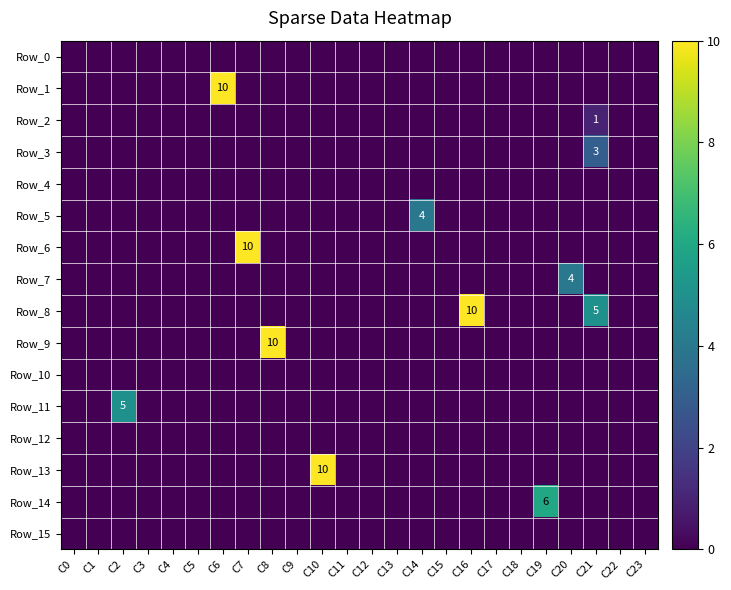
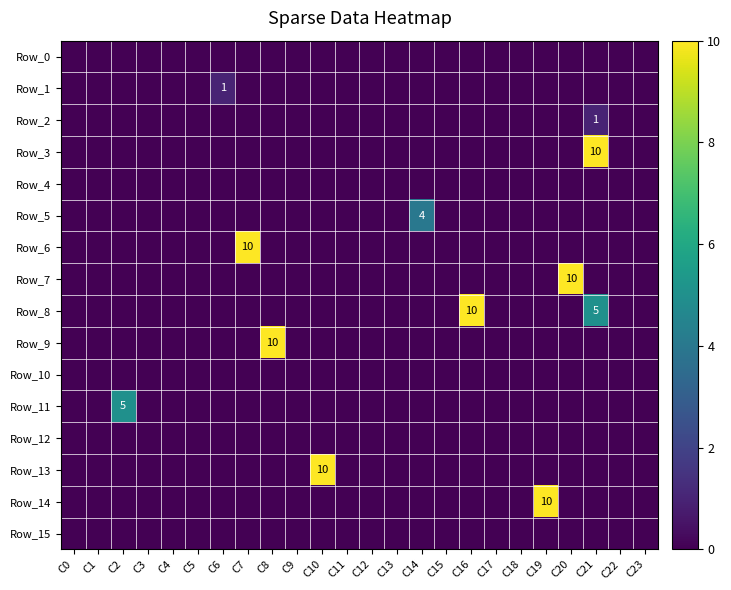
  {
    "Row_1": {
-     "C6": 10
+     "C6": 1
    },
    "Row_2": {
      "C21": 1
    },
    "Row_3": {
-     "C21": 3
+     "C21": 10
    },
    "Row_5": {
      "C14": 4
    },
    "Row_6": {
      "C7": 10
    },
    "Row_7": {
-     "C20": 4
+     "C20": 10
    },
    "Row_8": {
      "C16": 10,
      "C21": 5
    },
    "Row_9": {
      "C8": 10
    },
    "Row_11": {
      "C2": 5
    },
    "Row_13": {
      "C10": 10
    },
    "Row_14": {
-     "C19": 6
+     "C19": 10
    }
  }
